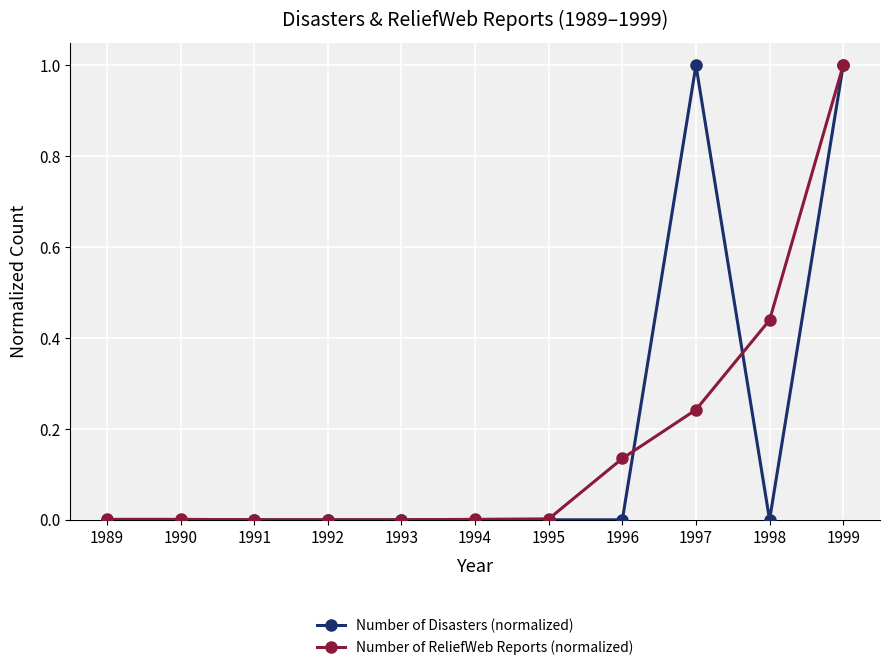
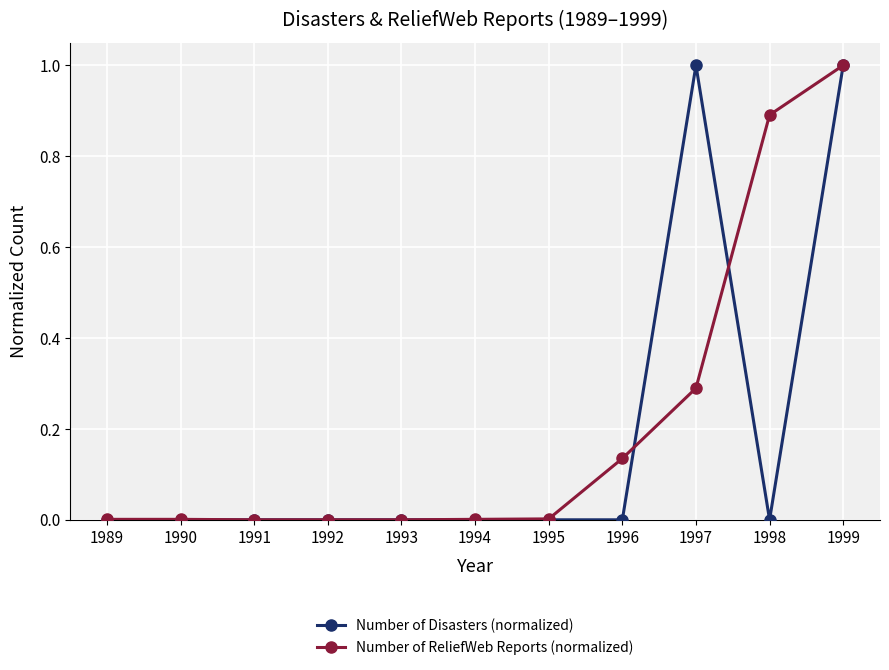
  {
    "Number of Disasters (normalized)": {
      "1996": 0.00,
      "1997": 1.00,
      "1998": 0.00
    },
    "Number of ReliefWeb Reports (normalized)": {
      "1996": 0.13,
-     "1997": 0.24,
-     "1998": 0.44
+     "1997": 0.29,
+     "1998": 0.89
    }
  }
